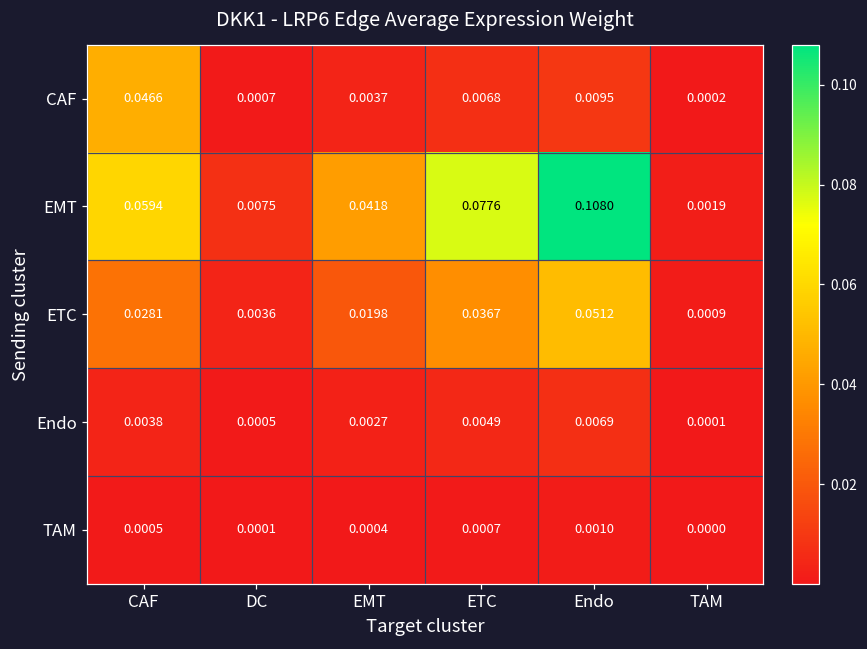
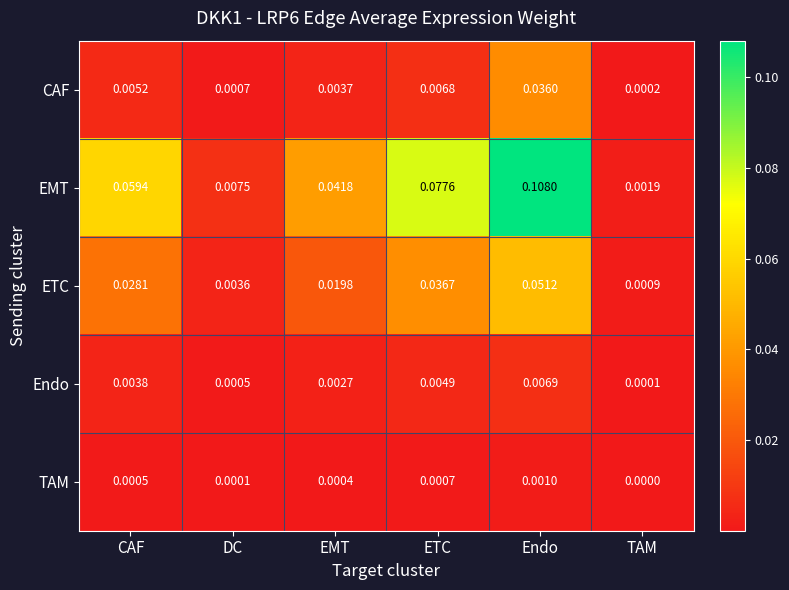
  {
    "CAF": {
-     "CAF": 0.0466,
+     "CAF": 0.0052,
      "DC": 0.0007,
      "EMT": 0.0037,
      "ETC": 0.0068,
-     "Endo": 0.0095,
+     "Endo": 0.0360,
      "TAM": 0.0002
    },
    "EMT": {
      "CAF": 0.0594,
      "DC": 0.0075,
      "EMT": 0.0418,
      "ETC": 0.0776,
      "Endo": 0.1080,
      "TAM": 0.0019
    },
    "ETC": {
      "CAF": 0.0281,
      "DC": 0.0036,
      "EMT": 0.0198,
      "ETC": 0.0367,
      "Endo": 0.0512,
      "TAM": 0.0009
    },
    "Endo": {
      "CAF": 0.0038,
      "DC": 0.0005,
      "EMT": 0.0027,
      "ETC": 0.0049,
      "Endo": 0.0069,
      "TAM": 0.0001
    },
    "TAM": {
      "CAF": 0.0005,
      "DC": 0.0001,
      "EMT": 0.0004,
      "ETC": 0.0007,
      "Endo": 0.0010,
      "TAM": 0.0000
    }
  }
